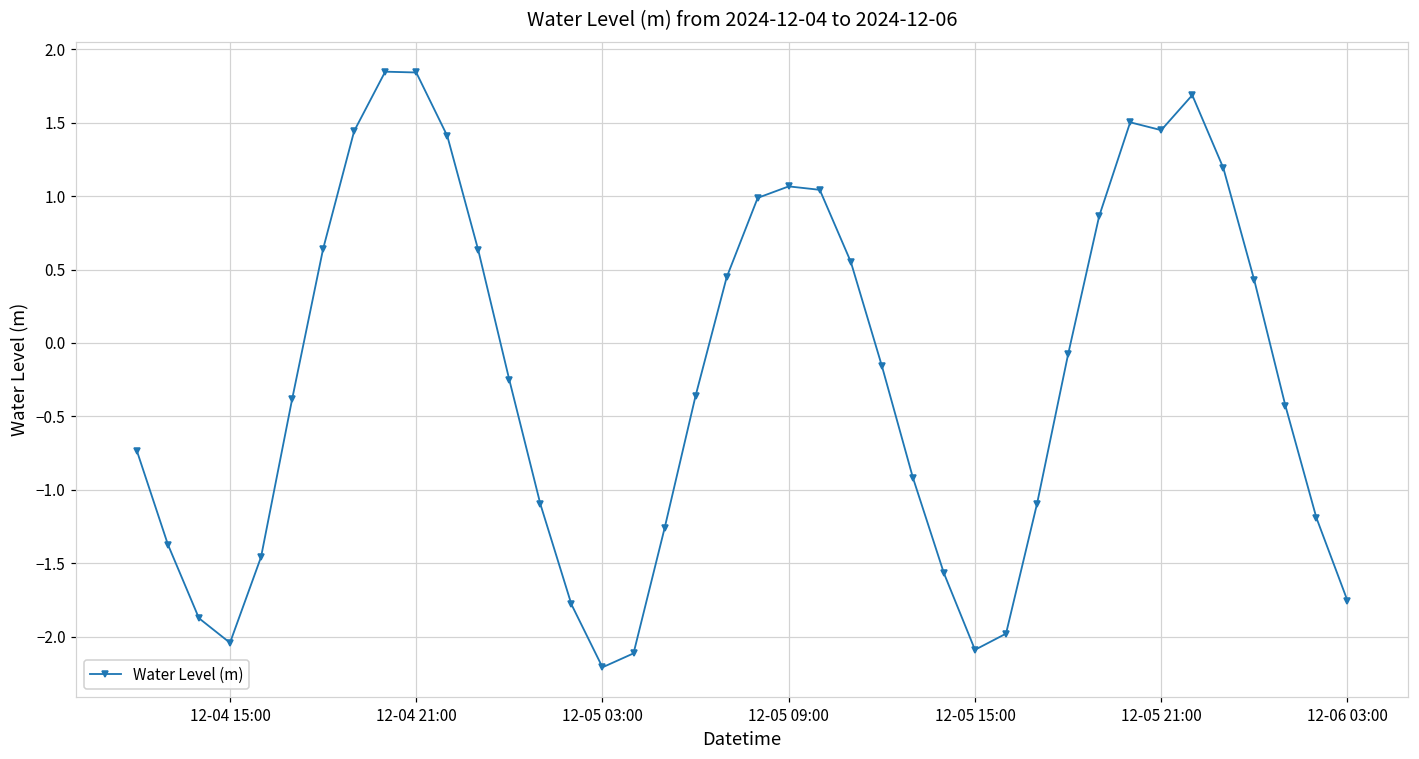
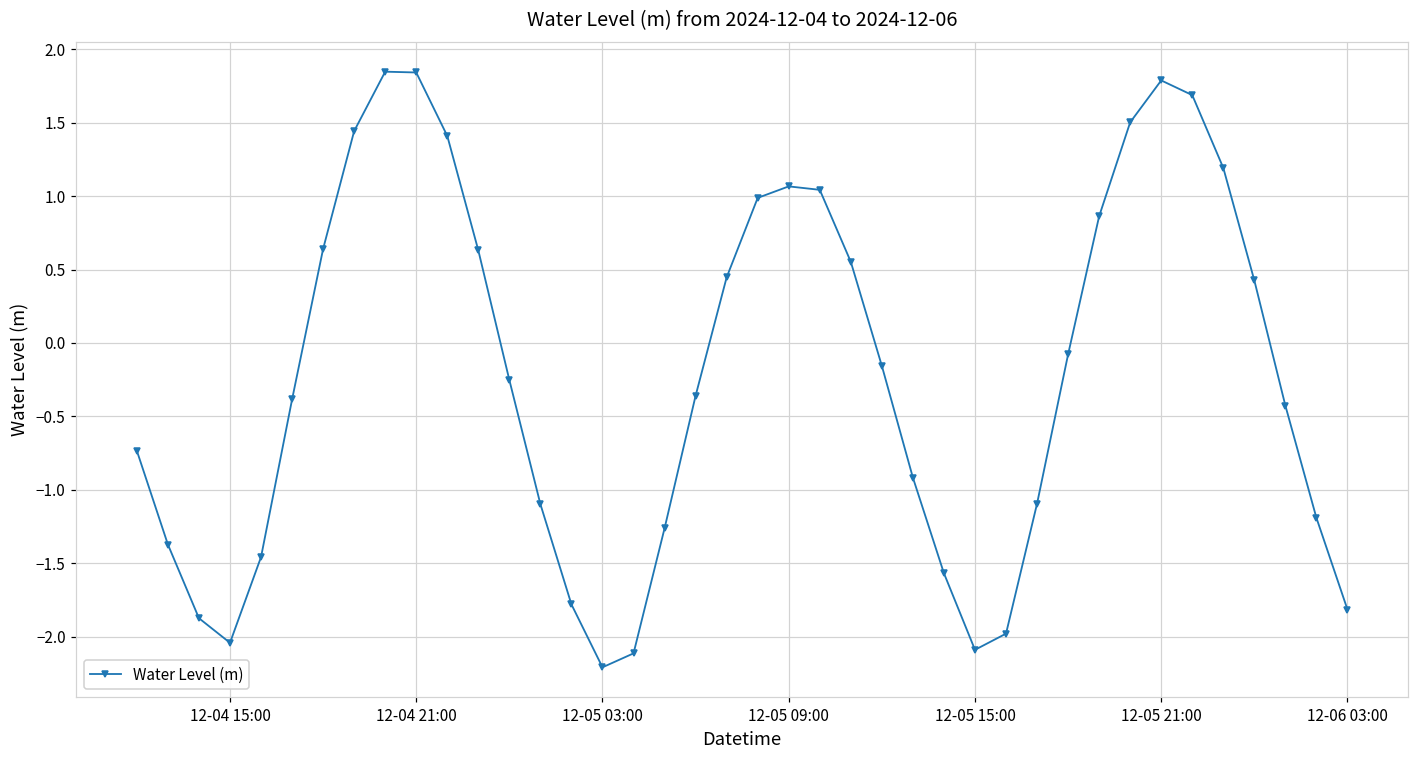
  {
    "12-04 15:00": -2.04,
    "12-04 21:00": 1.84,
    "12-05 03:00": -2.21,
    "12-05 09:00": 1.07,
    "12-05 15:00": -2.09,
-   "12-05 21:00": 1.45,
-   "12-06 03:00": -1.76
+   "12-05 21:00": 1.79,
+   "12-06 03:00": -1.82
  }
